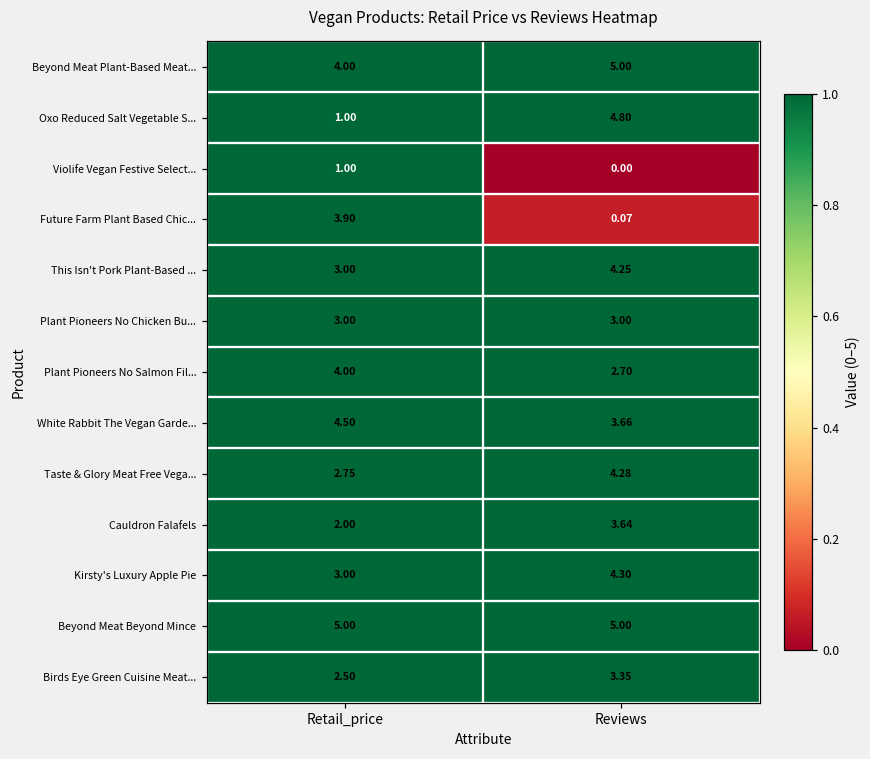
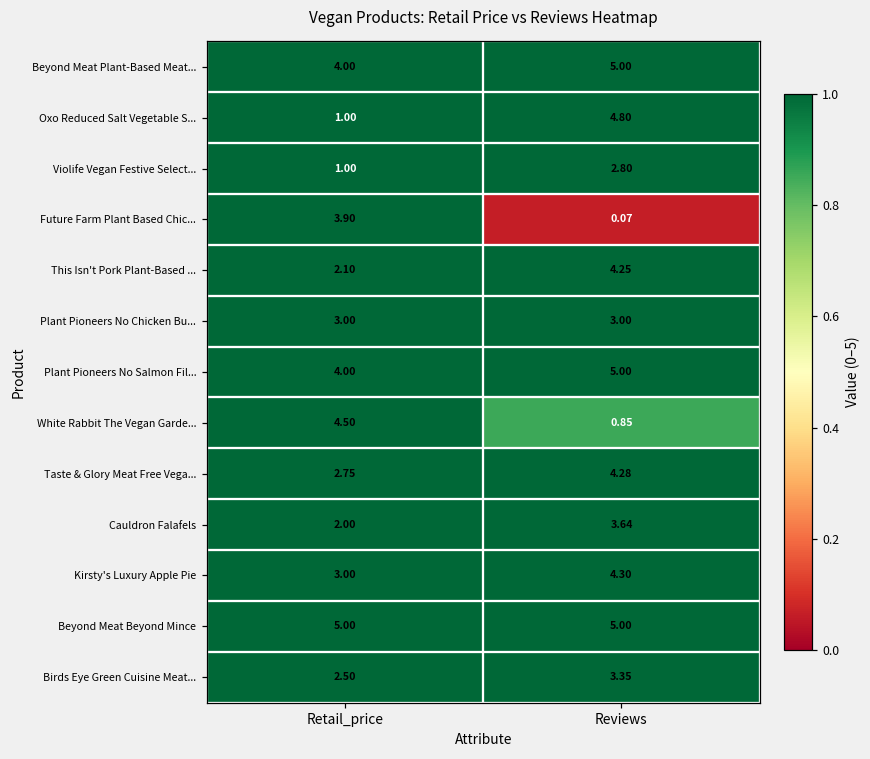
  {
    "Beyond Meat Plant-Based Meat...": {
      "Retail_price": 4.00,
      "Reviews": 5.00
    },
    "Oxo Reduced Salt Vegetable S...": {
      "Retail_price": 1.00,
      "Reviews": 4.80
    },
    "Violife Vegan Festive Select...": {
      "Retail_price": 1.00,
-     "Reviews": 0.00
+     "Reviews": 2.80
    },
    "Future Farm Plant Based Chic...": {
      "Retail_price": 3.90,
      "Reviews": 0.07
    },
    "This Isn't Pork Plant-Based ...": {
-     "Retail_price": 3.00,
+     "Retail_price": 2.10,
      "Reviews": 4.25
    },
    "Plant Pioneers No Chicken Bu...": {
      "Retail_price": 3.00,
      "Reviews": 3.00
    },
    "Plant Pioneers No Salmon Fil...": {
      "Retail_price": 4.00,
-     "Reviews": 2.70
+     "Reviews": 5.00
    },
    "White Rabbit The Vegan Garde...": {
      "Retail_price": 4.50,
-     "Reviews": 3.66
+     "Reviews": 0.85
    },
    "Taste & Glory Meat Free Vega...": {
      "Retail_price": 2.75,
      "Reviews": 4.28
    },
    "Cauldron Falafels": {
      "Retail_price": 2.00,
      "Reviews": 3.64
    },
    "Kirsty's Luxury Apple Pie": {
      "Retail_price": 3.00,
      "Reviews": 4.30
    },
    "Beyond Meat Beyond Mince": {
      "Retail_price": 5.00,
      "Reviews": 5.00
    },
    "Birds Eye Green Cuisine Meat...": {
      "Retail_price": 2.50,
      "Reviews": 3.35
    }
  }
